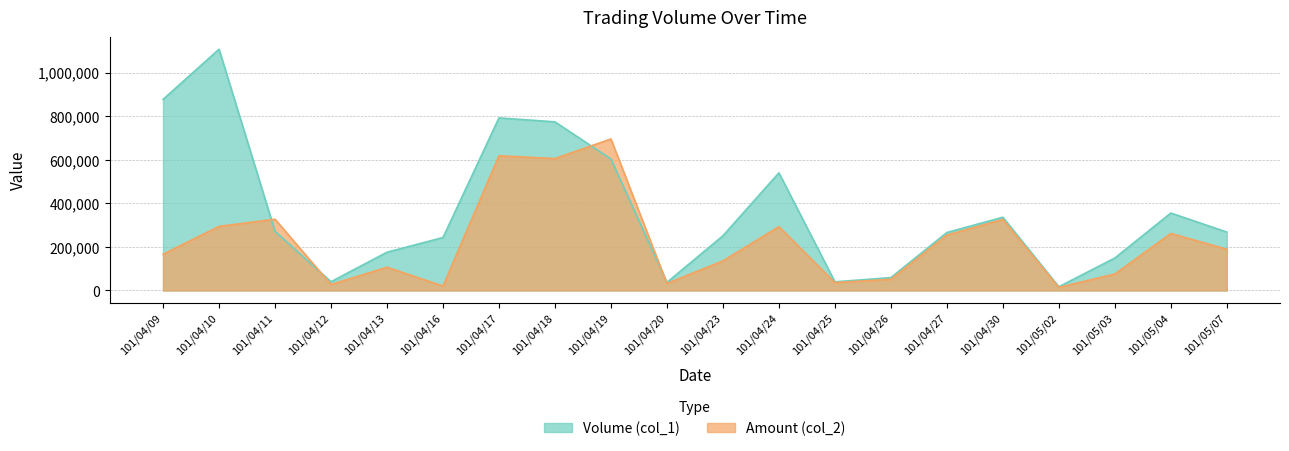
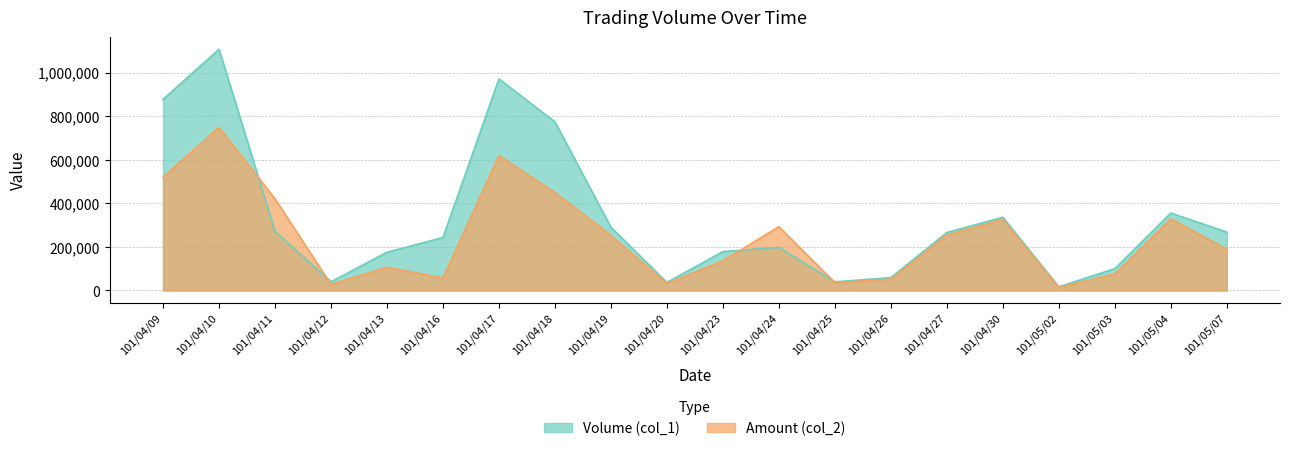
  {
    "Volume (col_1)": {
      "101/04/09": "880,000",
      "101/04/10": "1,110,000",
      "101/04/11": "270,000",
      "101/04/12": "40,000",
      "101/04/13": "180,000",
      "101/04/16": "240,000",
-     "101/04/17": "790,000",
+     "101/04/17": "970,000",
      "101/04/18": "770,000",
-     "101/04/19": "600,000",
-     "101/04/23": "250,000",
-     "101/04/24": "540,000",
-     "101/05/03": "150,000",
+     "101/04/19": "290,000",
+     "101/04/23": "180,000",
+     "101/04/24": "200,000",
+     "101/05/03": "100,000",
      "101/05/04": "360,000",
      "101/05/07": "270,000"
    },
    "Amount (col_2)": {
-     "101/04/09": "170,000",
-     "101/04/10": "290,000",
-     "101/04/11": "330,000",
+     "101/04/09": "520,000",
+     "101/04/10": "750,000",
+     "101/04/11": "420,000",
      "101/04/12": "30,000",
      "101/04/13": "110,000",
-     "101/04/16": "20,000",
+     "101/04/16": "60,000",
      "101/04/17": "620,000",
-     "101/04/18": "610,000",
-     "101/04/19": "700,000",
+     "101/04/18": "450,000",
+     "101/04/19": "250,000",
      "101/04/23": "140,000",
      "101/04/24": "290,000",
      "101/05/03": "80,000",
-     "101/05/04": "260,000",
+     "101/05/04": "330,000",
      "101/05/07": "190,000"
    }
  }
